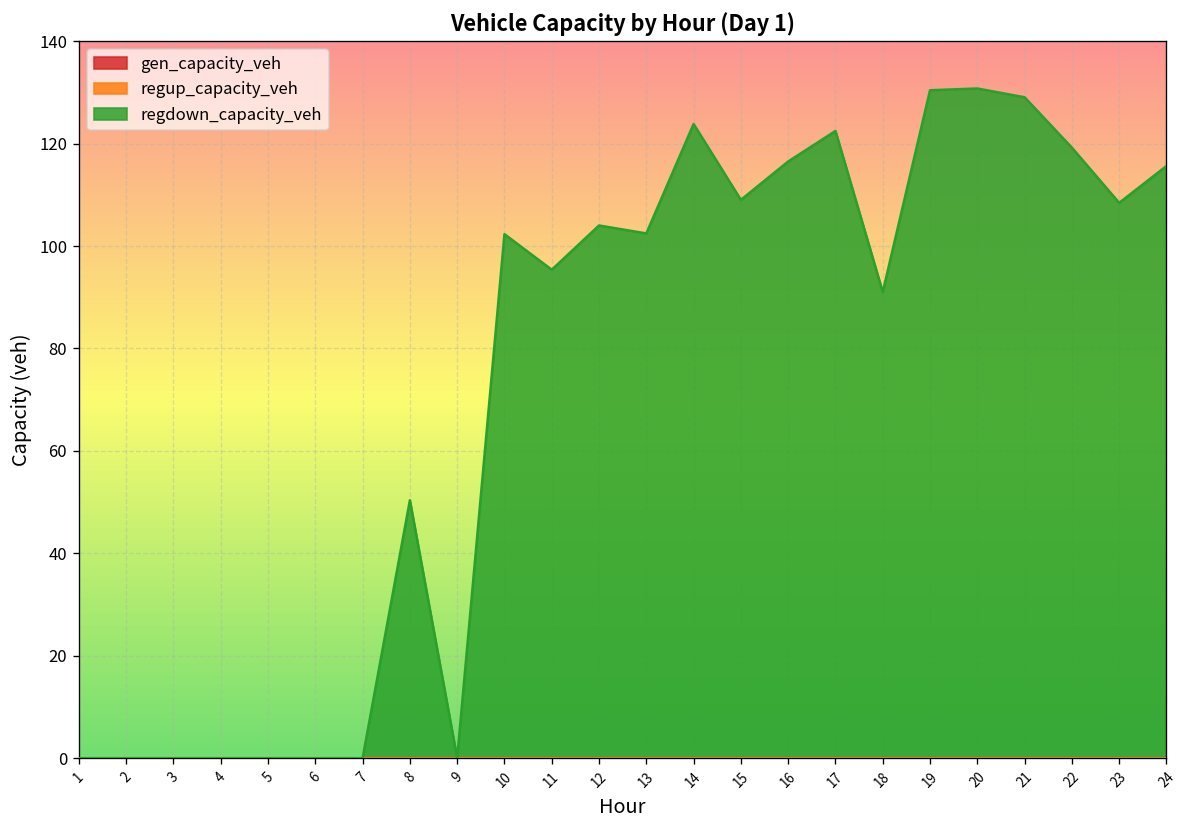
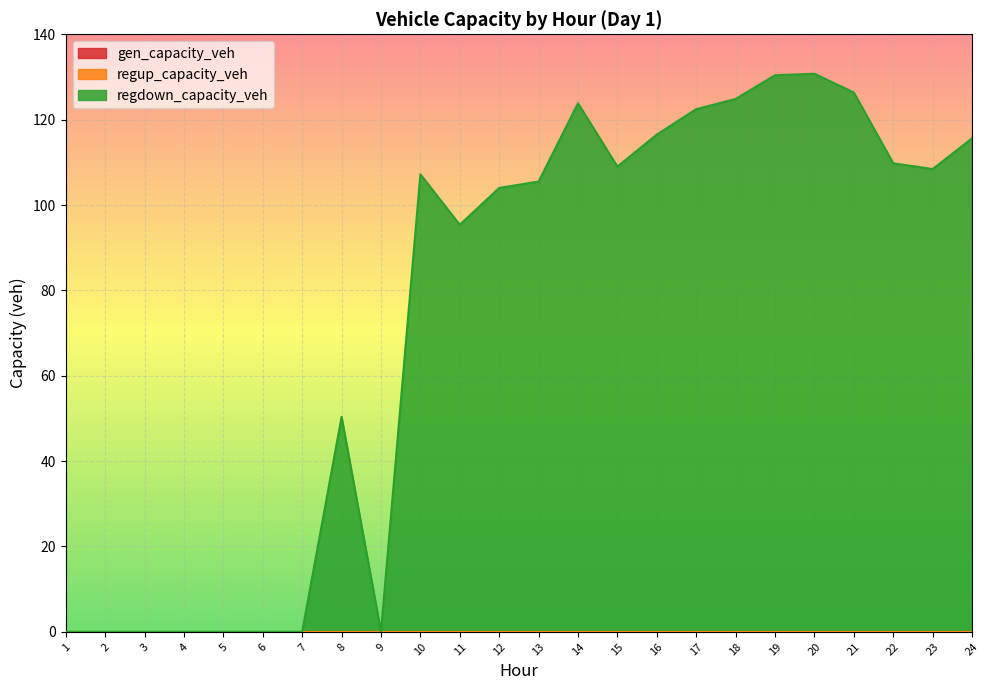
  {
    "regup_capacity_veh": {
      "8": 0,
      "10": 0,
      "11": 0,
      "12": 0,
      "13": 0,
      "14": 0,
      "15": 0,
      "16": 0,
      "17": 0,
      "18": 0,
      "19": 0,
      "20": 0,
      "21": 0,
      "22": 0,
      "23": 0,
      "24": 0
    },
    "regdown_capacity_veh": {
      "8": 50,
-     "10": 102,
+     "10": 107,
      "11": 95,
      "12": 104,
-     "13": 102,
+     "13": 105,
      "14": 124,
      "15": 109,
      "16": 117,
      "17": 122,
-     "18": 91,
+     "18": 125,
      "19": 130,
      "20": 131,
-     "21": 129,
-     "22": 119,
+     "21": 126,
+     "22": 110,
      "23": 108,
      "24": 116
    }
  }
